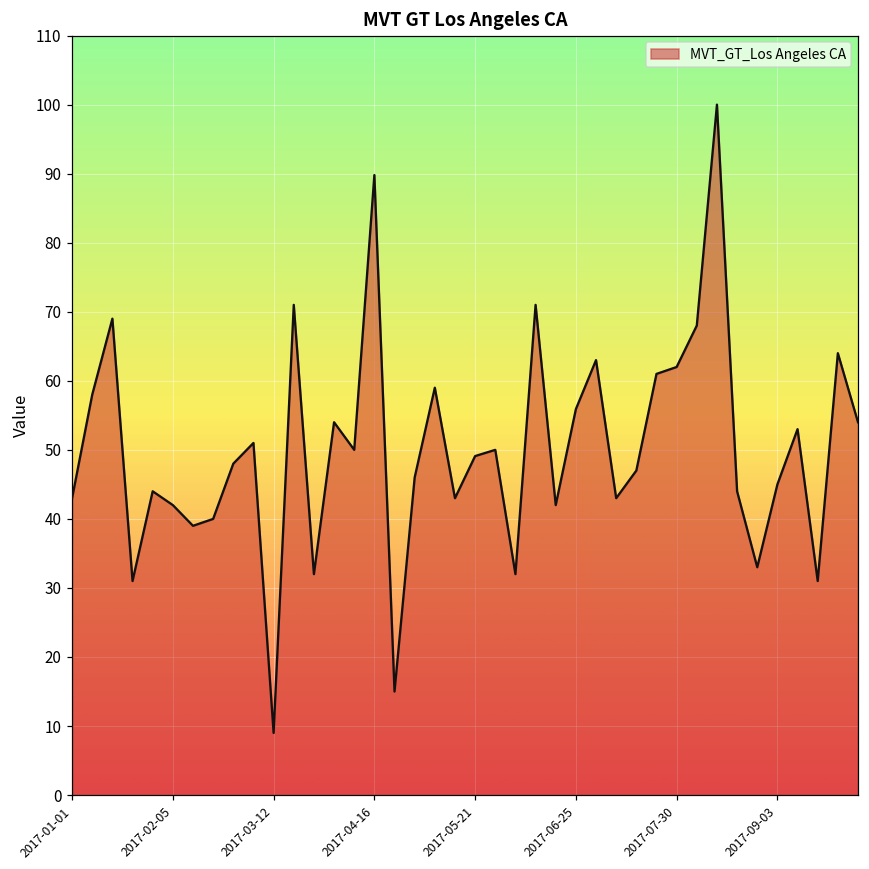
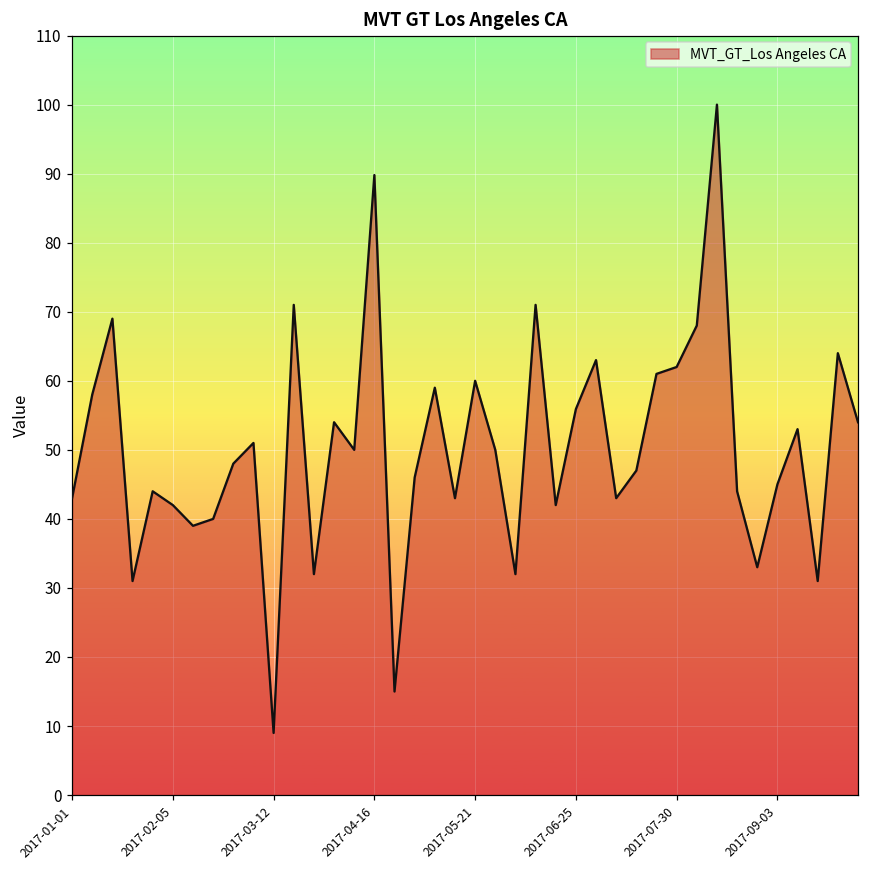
  {
    "2017-01-01": 43,
    "2017-02-05": 42,
    "2017-03-12": 9,
    "2017-04-16": 90,
-   "2017-05-21": 49,
+   "2017-05-21": 60,
    "2017-06-25": 56,
    "2017-07-30": 62,
    "2017-09-03": 45
  }
